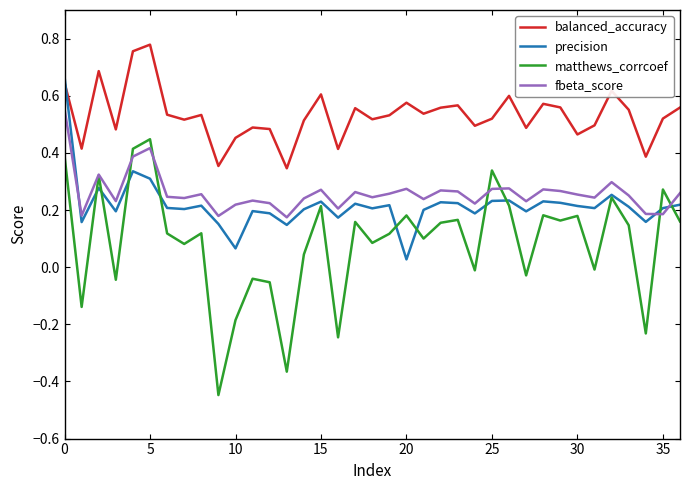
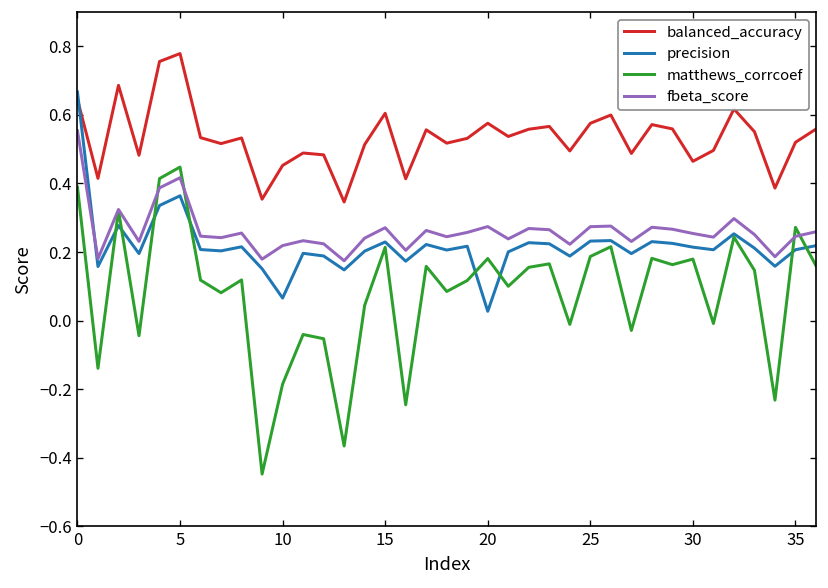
  {
    "balanced_accuracy": {
      "0": 0.65,
      "5": 0.78,
      "10": 0.45,
      "15": 0.60,
      "20": 0.58,
-     "25": 0.52,
+     "25": 0.58,
      "30": 0.46,
      "35": 0.52
    },
    "precision": {
      "0": 0.67,
-     "5": 0.31,
+     "5": 0.36,
      "10": 0.07,
      "15": 0.23,
      "20": 0.03,
      "25": 0.23,
      "30": 0.21,
      "35": 0.21
    },
    "matthews_corrcoef": {
      "0": 0.39,
      "5": 0.45,
      "10": -0.19,
      "15": 0.21,
      "20": 0.18,
-     "25": 0.34,
+     "25": 0.19,
      "30": 0.18,
      "35": 0.27
    },
    "fbeta_score": {
      "0": 0.55,
      "5": 0.42,
      "10": 0.22,
      "15": 0.27,
      "20": 0.27,
      "25": 0.27,
      "30": 0.25,
-     "35": 0.19
+     "35": 0.25
    }
  }
